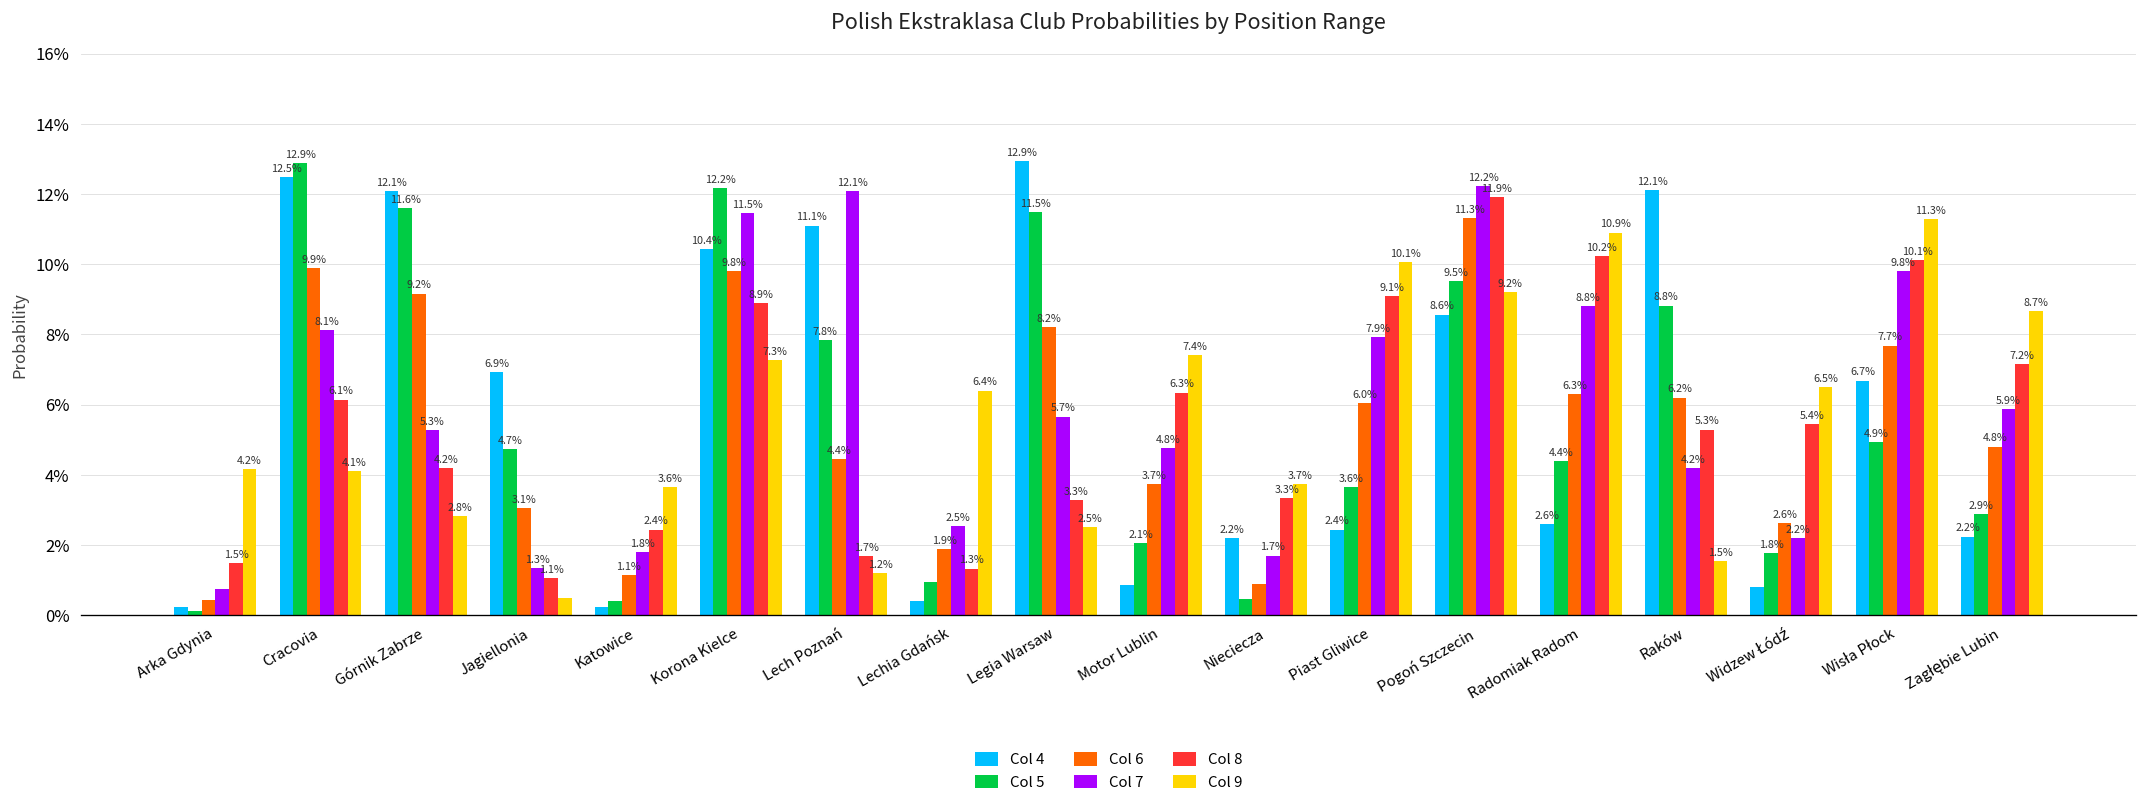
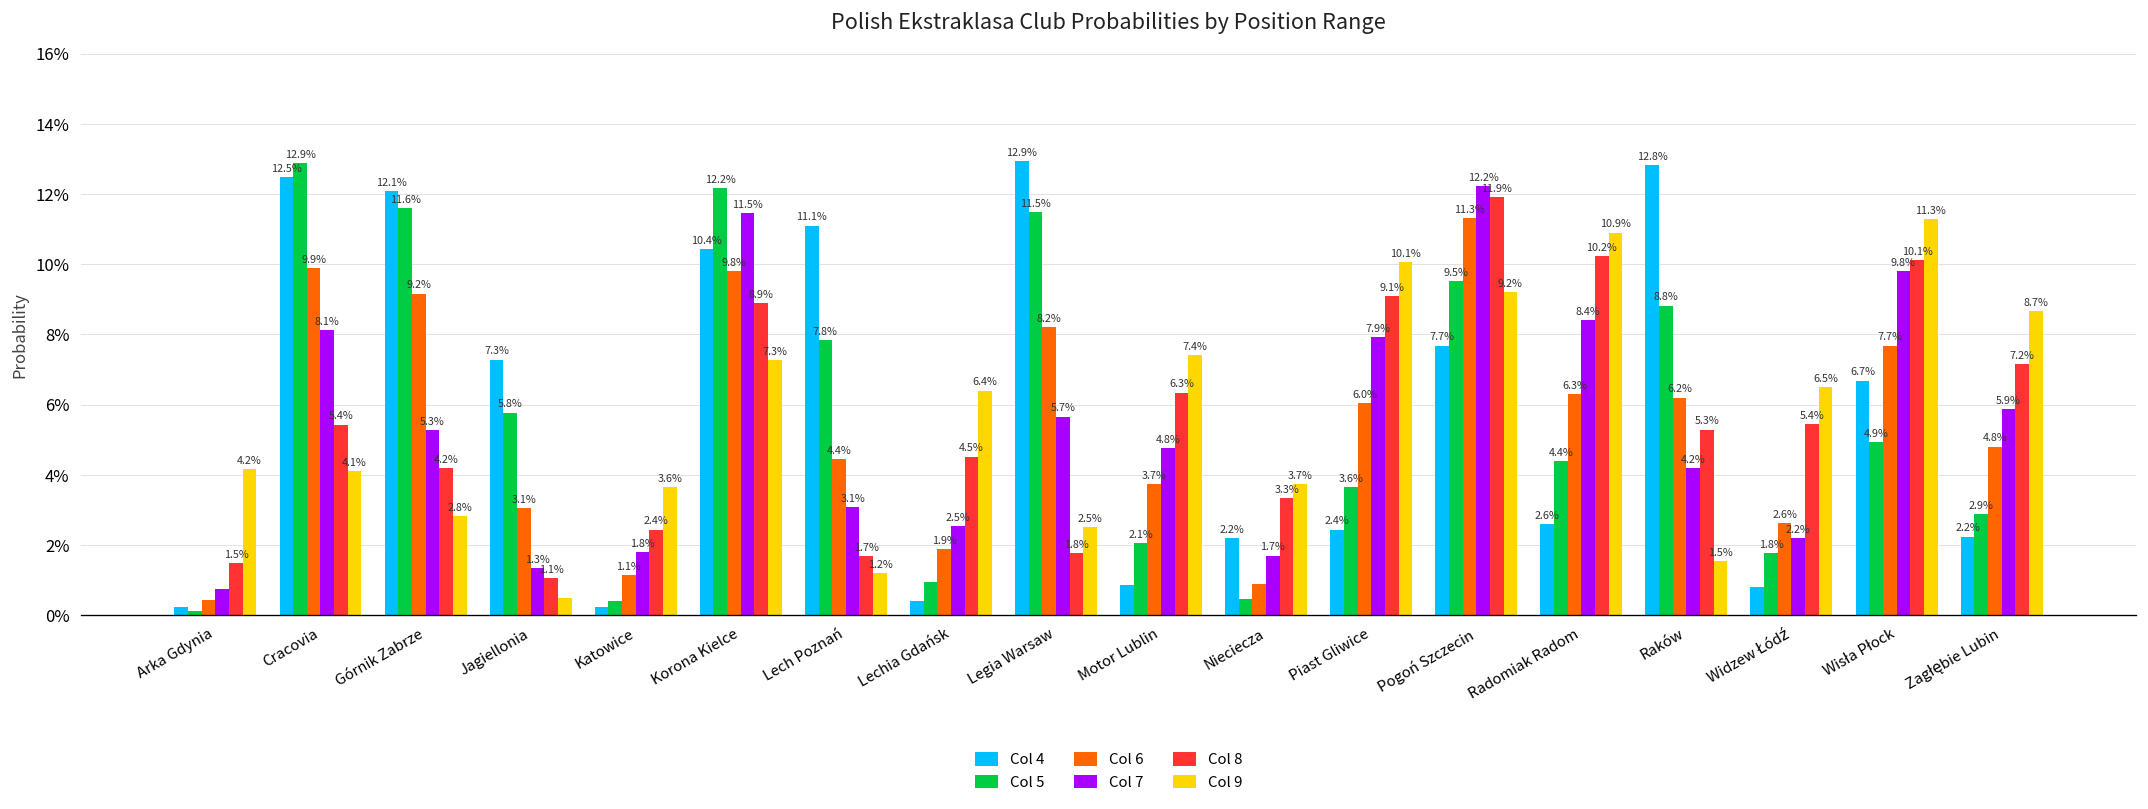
  {
    "Col 4": {
      "Cracovia": "12.5%",
      "Górnik Zabrze": "12.1%",
-     "Jagiellonia": "6.9%",
+     "Jagiellonia": "7.3%",
      "Korona Kielce": "10.4%",
      "Lech Poznań": "11.1%",
      "Legia Warsaw": "12.9%",
      "Nieciecza": "2.2%",
      "Piast Gliwice": "2.4%",
-     "Pogoń Szczecin": "8.6%",
+     "Pogoń Szczecin": "7.7%",
      "Radomiak Radom": "2.6%",
-     "Raków": "12.1%",
+     "Raków": "12.8%",
      "Wisła Płock": "6.7%",
      "Zagłębie Lubin": "2.2%"
    },
    "Col 5": {
      "Cracovia": "12.9%",
      "Górnik Zabrze": "11.6%",
-     "Jagiellonia": "4.7%",
+     "Jagiellonia": "5.8%",
      "Korona Kielce": "12.2%",
      "Lech Poznań": "7.8%",
      "Legia Warsaw": "11.5%",
      "Motor Lublin": "2.1%",
      "Piast Gliwice": "3.6%",
      "Pogoń Szczecin": "9.5%",
      "Radomiak Radom": "4.4%",
      "Raków": "8.8%",
      "Widzew Łódź": "1.8%",
      "Wisła Płock": "4.9%",
      "Zagłębie Lubin": "2.9%"
    },
    "Col 6": {
      "Cracovia": "9.9%",
      "Górnik Zabrze": "9.2%",
      "Jagiellonia": "3.1%",
      "Katowice": "1.1%",
      "Korona Kielce": "9.8%",
      "Lech Poznań": "4.4%",
      "Lechia Gdańsk": "1.9%",
      "Legia Warsaw": "8.2%",
      "Motor Lublin": "3.7%",
      "Piast Gliwice": "6.0%",
      "Pogoń Szczecin": "11.3%",
      "Radomiak Radom": "6.3%",
      "Raków": "6.2%",
      "Widzew Łódź": "2.6%",
      "Wisła Płock": "7.7%",
      "Zagłębie Lubin": "4.8%"
    },
    "Col 7": {
      "Cracovia": "8.1%",
      "Górnik Zabrze": "5.3%",
      "Jagiellonia": "1.3%",
      "Katowice": "1.8%",
      "Korona Kielce": "11.5%",
-     "Lech Poznań": "12.1%",
+     "Lech Poznań": "3.1%",
      "Lechia Gdańsk": "2.5%",
      "Legia Warsaw": "5.7%",
      "Motor Lublin": "4.8%",
      "Nieciecza": "1.7%",
      "Piast Gliwice": "7.9%",
      "Pogoń Szczecin": "12.2%",
-     "Radomiak Radom": "8.8%",
+     "Radomiak Radom": "8.4%",
      "Raków": "4.2%",
      "Widzew Łódź": "2.2%",
      "Wisła Płock": "9.8%",
      "Zagłębie Lubin": "5.9%"
    },
    "Col 8": {
      "Arka Gdynia": "1.5%",
-     "Cracovia": "6.1%",
+     "Cracovia": "5.4%",
      "Górnik Zabrze": "4.2%",
      "Jagiellonia": "1.1%",
      "Katowice": "2.4%",
      "Korona Kielce": "8.9%",
      "Lech Poznań": "1.7%",
-     "Lechia Gdańsk": "1.3%",
-     "Legia Warsaw": "3.3%",
+     "Lechia Gdańsk": "4.5%",
+     "Legia Warsaw": "1.8%",
      "Motor Lublin": "6.3%",
      "Nieciecza": "3.3%",
      "Piast Gliwice": "9.1%",
      "Pogoń Szczecin": "11.9%",
      "Radomiak Radom": "10.2%",
      "Raków": "5.3%",
      "Widzew Łódź": "5.4%",
      "Wisła Płock": "10.1%",
      "Zagłębie Lubin": "7.2%"
    },
    "Col 9": {
      "Arka Gdynia": "4.2%",
      "Cracovia": "4.1%",
      "Górnik Zabrze": "2.8%",
      "Katowice": "3.6%",
      "Korona Kielce": "7.3%",
      "Lech Poznań": "1.2%",
      "Lechia Gdańsk": "6.4%",
      "Legia Warsaw": "2.5%",
      "Motor Lublin": "7.4%",
      "Nieciecza": "3.7%",
      "Piast Gliwice": "10.1%",
      "Pogoń Szczecin": "9.2%",
      "Radomiak Radom": "10.9%",
      "Raków": "1.5%",
      "Widzew Łódź": "6.5%",
      "Wisła Płock": "11.3%",
      "Zagłębie Lubin": "8.7%"
    }
  }
